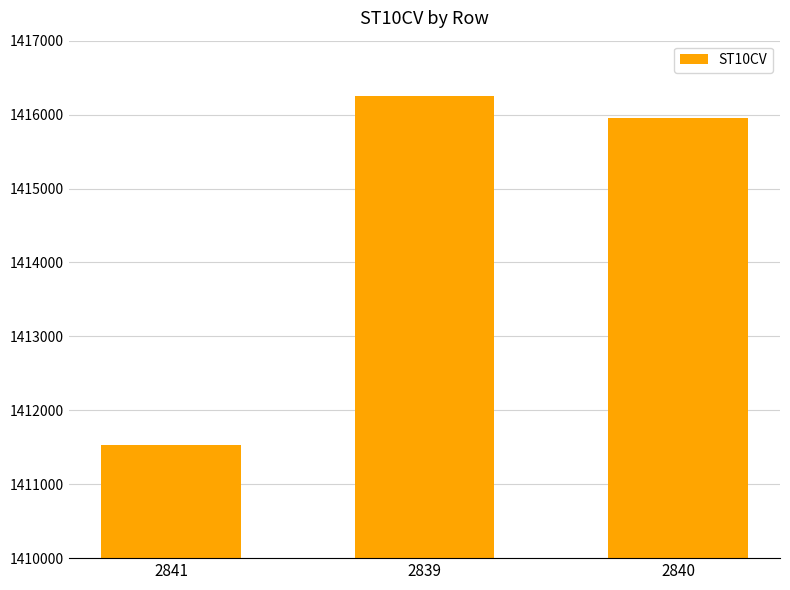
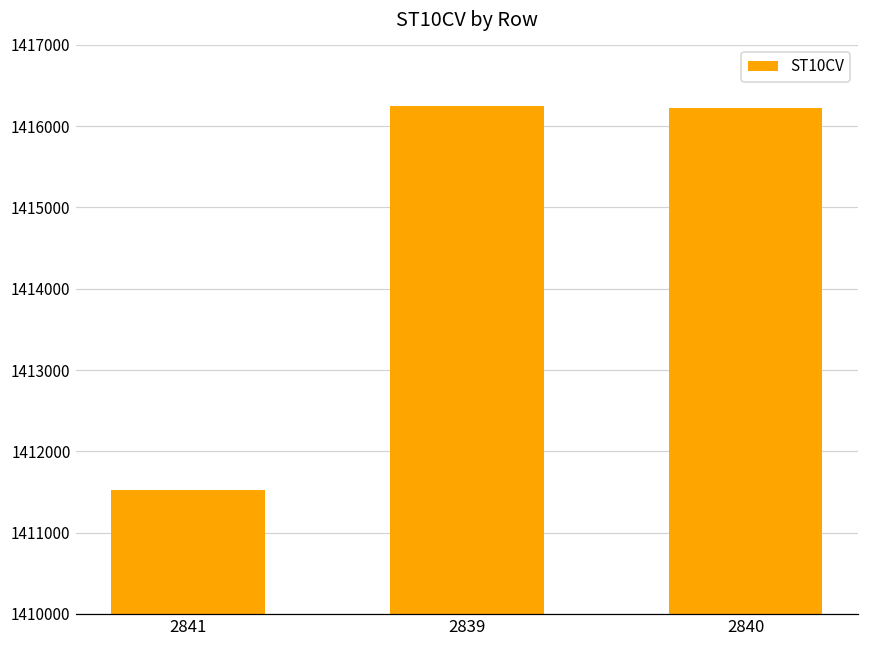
  {
    "2841": 1411500,
    "2839": 1416300,
-   "2840": 1416000
+   "2840": 1416200
  }
